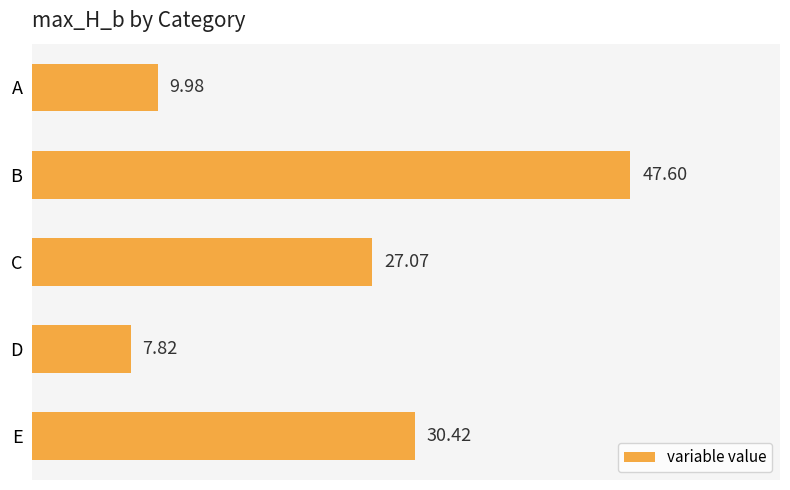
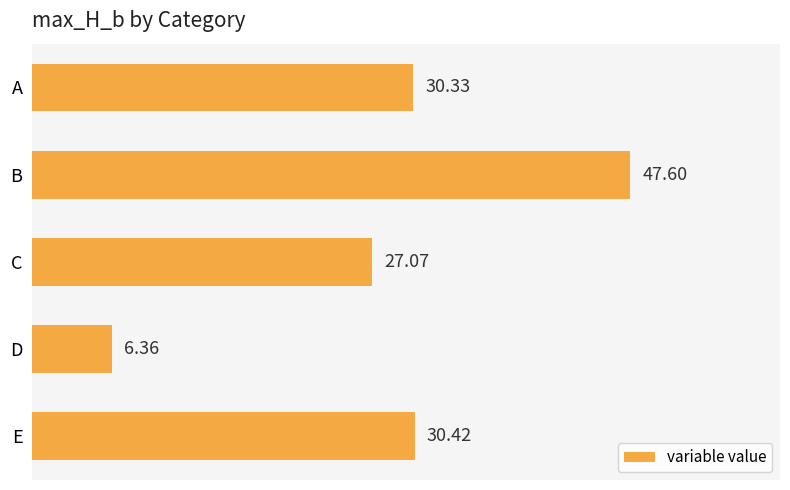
  {
-   "A": 9.98,
+   "A": 30.33,
    "B": 47.60,
    "C": 27.07,
-   "D": 7.82,
+   "D": 6.36,
    "E": 30.42
  }
